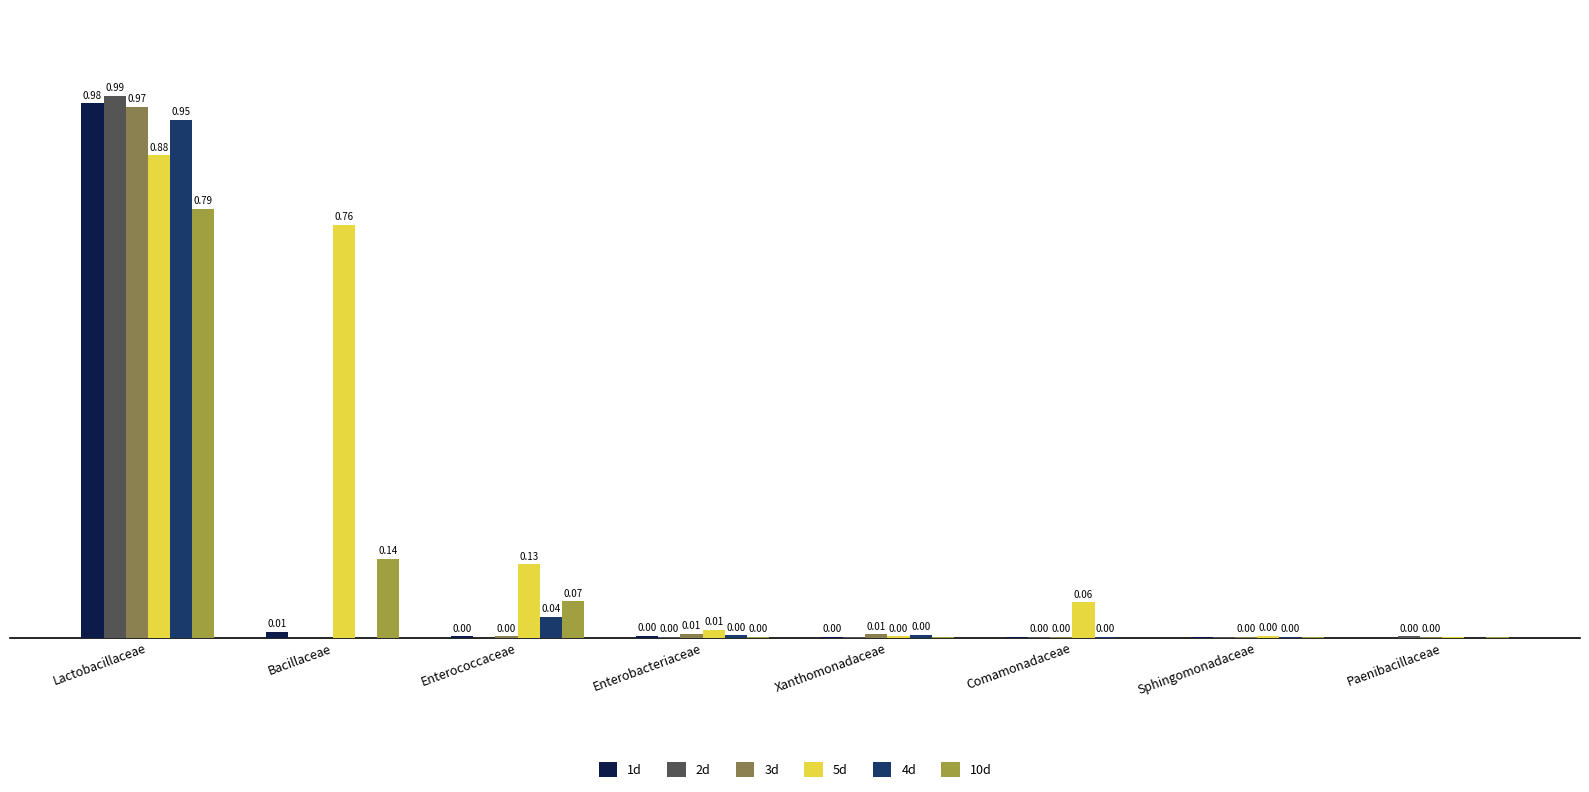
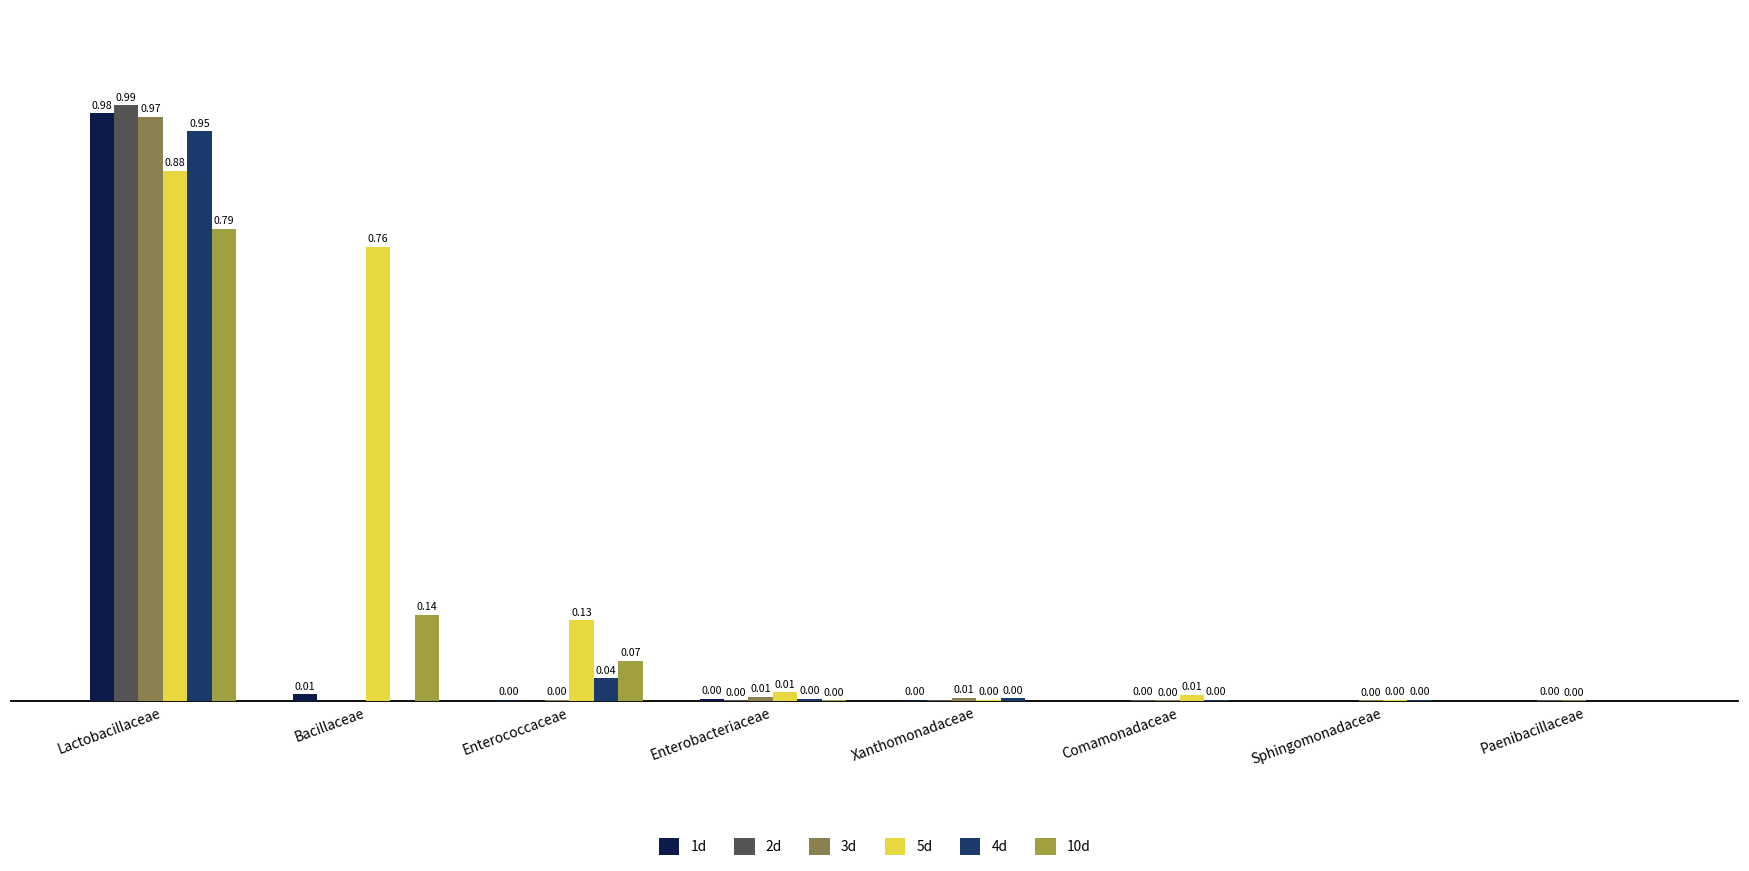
  {
    "2d": {
      "Lactobacillaceae": 0.99,
      "Enterobacteriaceae": 0.00,
      "Comamonadaceae": 0.00,
      "Paenibacillaceae": 0.00
    },
    "5d": {
      "Lactobacillaceae": 0.88,
      "Bacillaceae": 0.76,
      "Enterococcaceae": 0.13,
      "Enterobacteriaceae": 0.01,
      "Xanthomonadaceae": 0.00,
-     "Comamonadaceae": 0.06,
+     "Comamonadaceae": 0.01,
      "Sphingomonadaceae": 0.00
    }
  }
